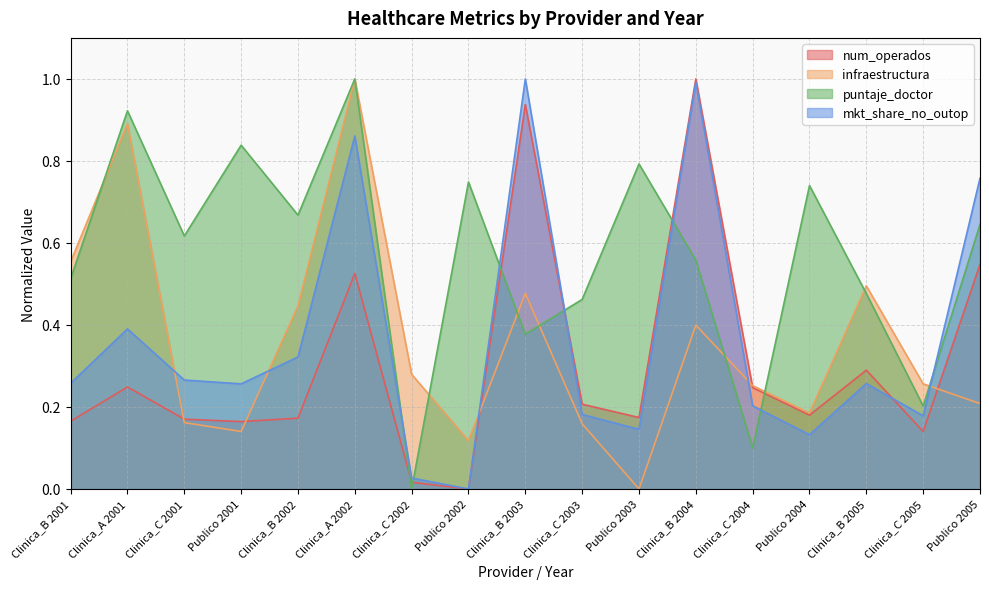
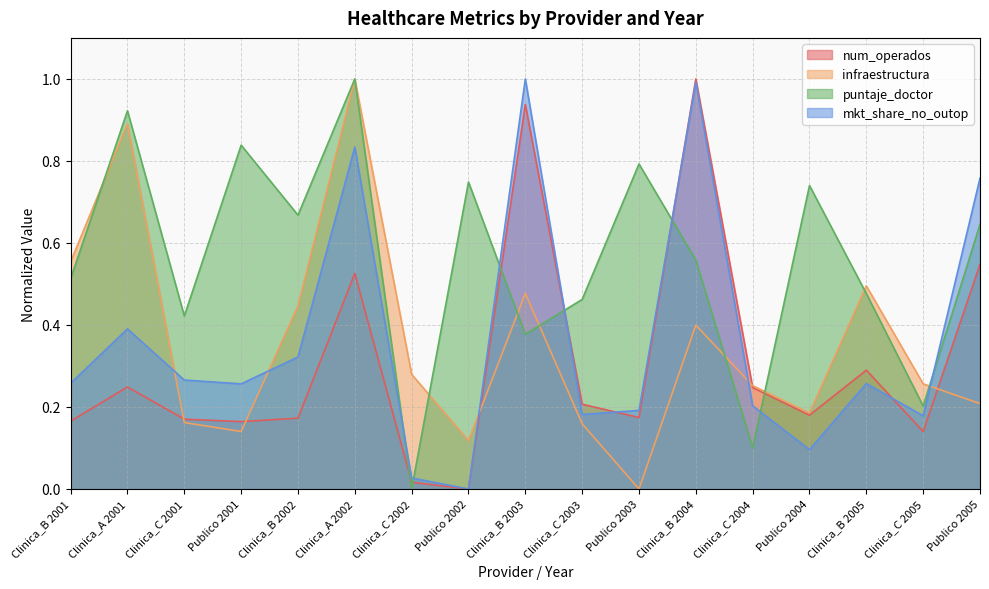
  {
    "puntaje_doctor": {
      "Clinica_B 2001": 0.51,
      "Clinica_A 2001": 0.92,
-     "Clinica_C 2001": 0.62,
+     "Clinica_C 2001": 0.42,
      "Publico 2001": 0.84,
      "Clinica_B 2002": 0.67,
      "Clinica_C 2002": 0.00,
      "Publico 2002": 0.75,
      "Clinica_B 2003": 0.38,
      "Clinica_C 2003": 0.46,
      "Publico 2003": 0.79,
      "Clinica_B 2004": 0.56,
      "Clinica_C 2004": 0.10,
      "Publico 2004": 0.74,
      "Clinica_B 2005": 0.48,
      "Clinica_C 2005": 0.20,
      "Publico 2005": 0.65
    },
    "mkt_share_no_outop": {
      "Clinica_B 2001": 0.26,
      "Clinica_A 2001": 0.39,
      "Clinica_C 2001": 0.27,
      "Publico 2001": 0.26,
      "Clinica_B 2002": 0.32,
-     "Clinica_A 2002": 0.86,
+     "Clinica_A 2002": 0.83,
      "Clinica_C 2002": 0.03,
      "Clinica_B 2003": 1.00,
      "Clinica_C 2003": 0.18,
-     "Publico 2003": 0.15,
+     "Publico 2003": 0.19,
      "Clinica_B 2004": 0.99,
      "Clinica_C 2004": 0.20,
-     "Publico 2004": 0.13,
+     "Publico 2004": 0.10,
      "Clinica_B 2005": 0.26,
      "Clinica_C 2005": 0.18,
      "Publico 2005": 0.76
    }
  }
